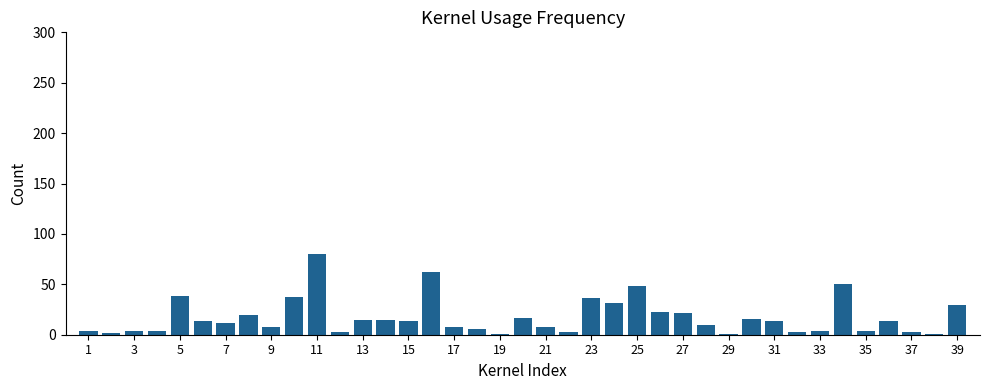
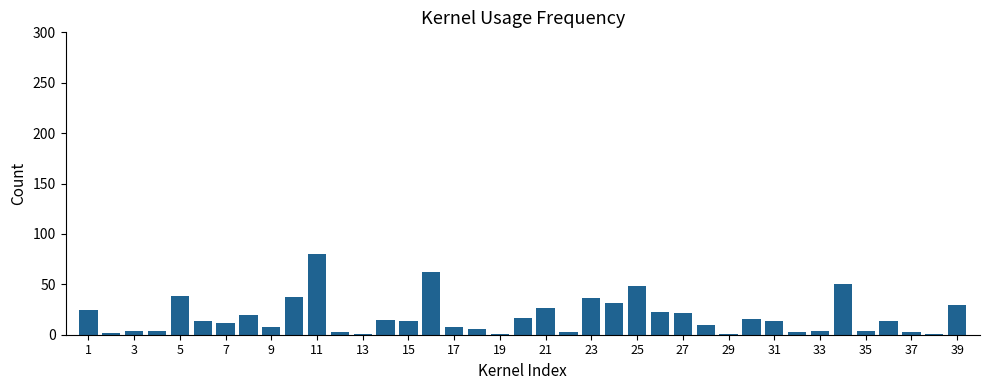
  {
-   "1": 4,
+   "1": 25,
    "3": 4,
    "5": 38,
    "7": 12,
    "9": 8,
    "11": 80,
-   "13": 15,
+   "13": 1,
    "15": 14,
    "17": 8,
-   "21": 8,
+   "21": 27,
    "23": 36,
    "25": 48,
    "27": 22,
    "31": 14,
    "33": 4,
    "35": 4,
    "37": 3,
    "39": 29
  }
